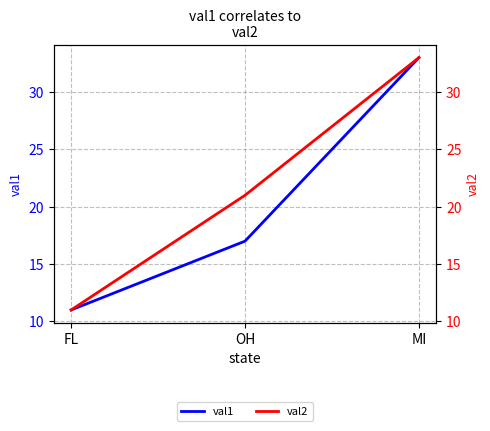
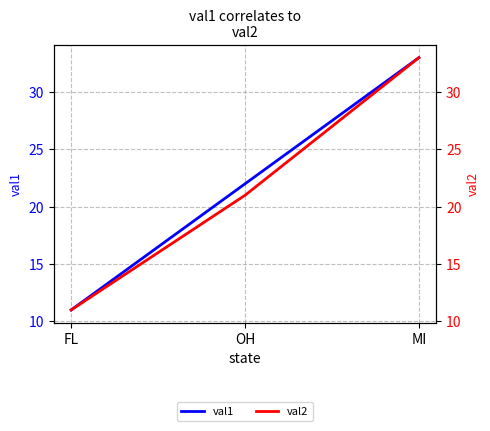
  {
    "val1": {
      "FL": 11,
-     "OH": 17,
+     "OH": 22,
      "MI": 33
    },
    "val2": {
      "FL": 11.0,
      "OH": 21.0,
      "MI": 33.0
    }
  }
